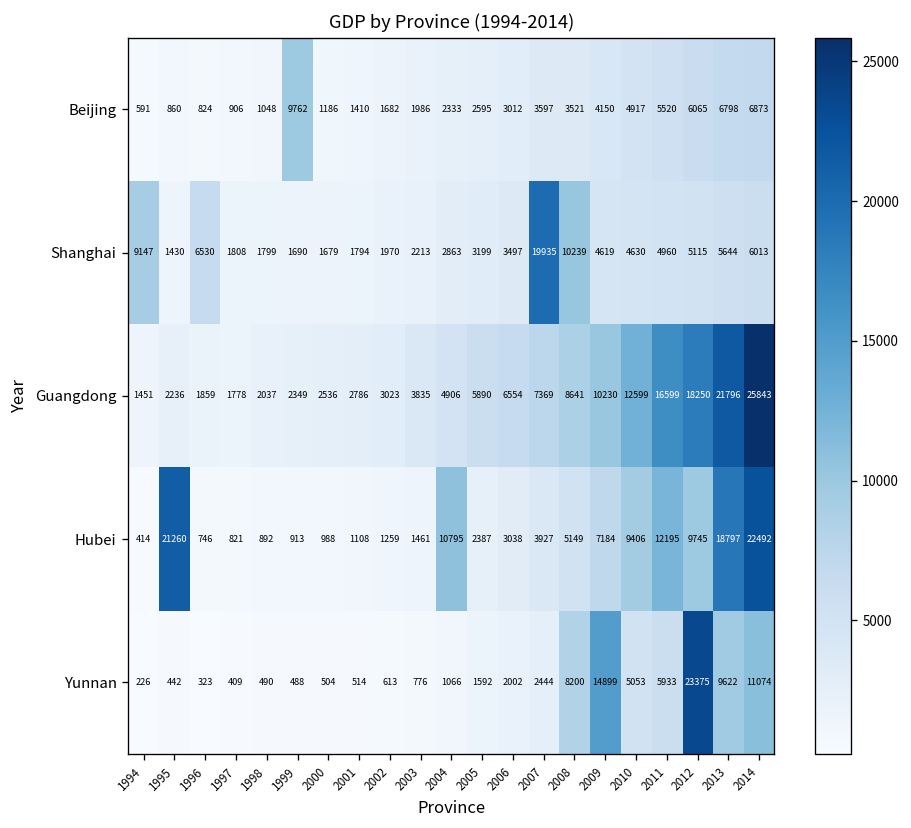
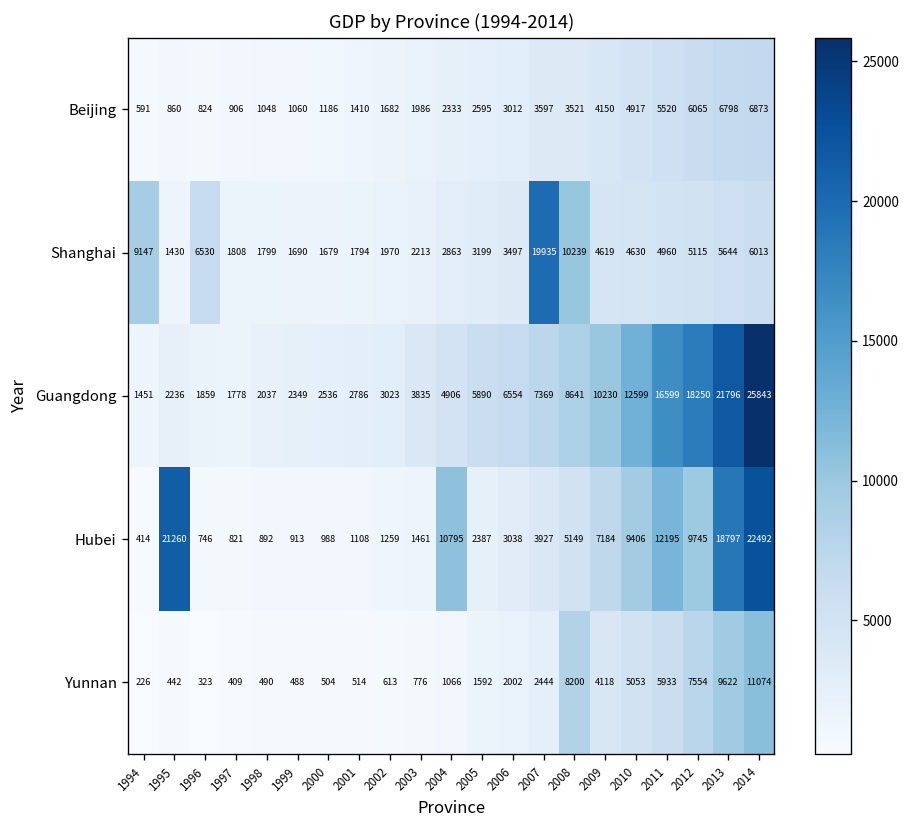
  {
    "Beijing": {
      "1994": 591,
      "1995": 860,
      "1996": 824,
      "1997": 906,
      "1998": 1048,
-     "1999": 9762,
+     "1999": 1060,
      "2000": 1186,
      "2001": 1410,
      "2002": 1682,
      "2003": 1986,
      "2004": 2333,
      "2005": 2595,
      "2006": 3012,
      "2007": 3597,
      "2008": 3521,
      "2009": 4150,
      "2010": 4917,
      "2011": 5520,
      "2012": 6065,
      "2013": 6798,
      "2014": 6873
    },
    "Shanghai": {
      "1994": 9147,
      "1995": 1430,
      "1996": 6530,
      "1997": 1808,
      "1998": 1799,
      "1999": 1690,
      "2000": 1679,
      "2001": 1794,
      "2002": 1970,
      "2003": 2213,
      "2004": 2863,
      "2005": 3199,
      "2006": 3497,
      "2007": 19935,
      "2008": 10239,
      "2009": 4619,
      "2010": 4630,
      "2011": 4960,
      "2012": 5115,
      "2013": 5644,
      "2014": 6013
    },
    "Guangdong": {
      "1994": 1451,
      "1995": 2236,
      "1996": 1859,
      "1997": 1778,
      "1998": 2037,
      "1999": 2349,
      "2000": 2536,
      "2001": 2786,
      "2002": 3023,
      "2003": 3835,
      "2004": 4906,
      "2005": 5890,
      "2006": 6554,
      "2007": 7369,
      "2008": 8641,
      "2009": 10230,
      "2010": 12599,
      "2011": 16599,
      "2012": 18250,
      "2013": 21796,
      "2014": 25843
    },
    "Hubei": {
      "1994": 414,
      "1995": 21260,
      "1996": 746,
      "1997": 821,
      "1998": 892,
      "1999": 913,
      "2000": 988,
      "2001": 1108,
      "2002": 1259,
      "2003": 1461,
      "2004": 10795,
      "2005": 2387,
      "2006": 3038,
      "2007": 3927,
      "2008": 5149,
      "2009": 7184,
      "2010": 9406,
      "2011": 12195,
      "2012": 9745,
      "2013": 18797,
      "2014": 22492
    },
    "Yunnan": {
      "1994": 226,
      "1995": 442,
      "1996": 323,
      "1997": 409,
      "1998": 490,
      "1999": 488,
      "2000": 504,
      "2001": 514,
      "2002": 613,
      "2003": 776,
      "2004": 1066,
      "2005": 1592,
      "2006": 2002,
      "2007": 2444,
      "2008": 8200,
-     "2009": 14899,
+     "2009": 4118,
      "2010": 5053,
      "2011": 5933,
-     "2012": 23375,
+     "2012": 7554,
      "2013": 9622,
      "2014": 11074
    }
  }
